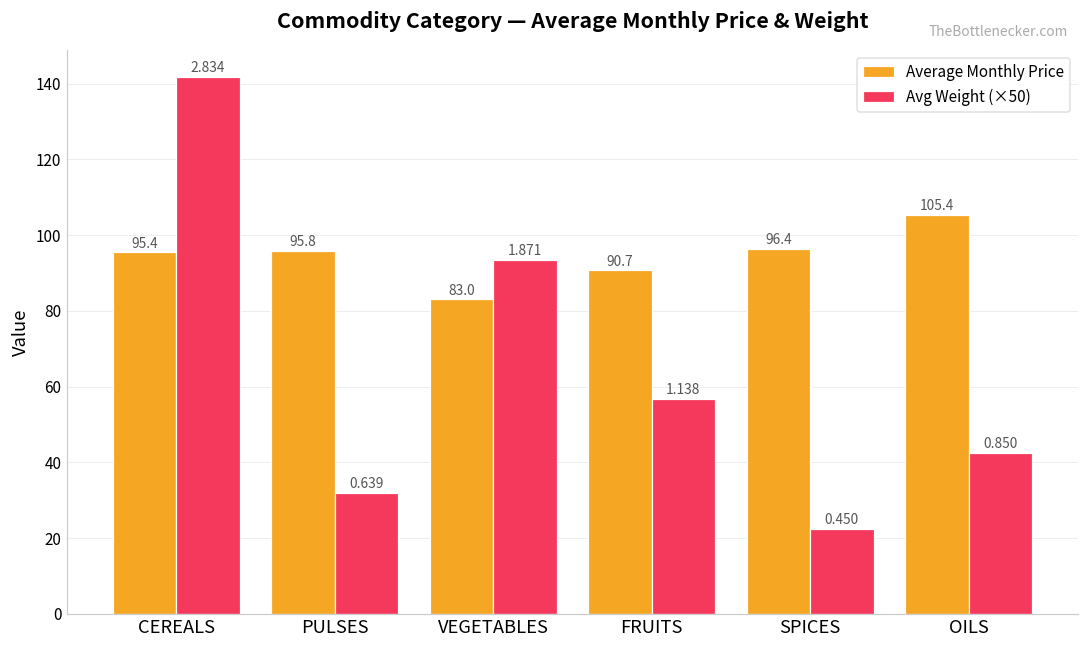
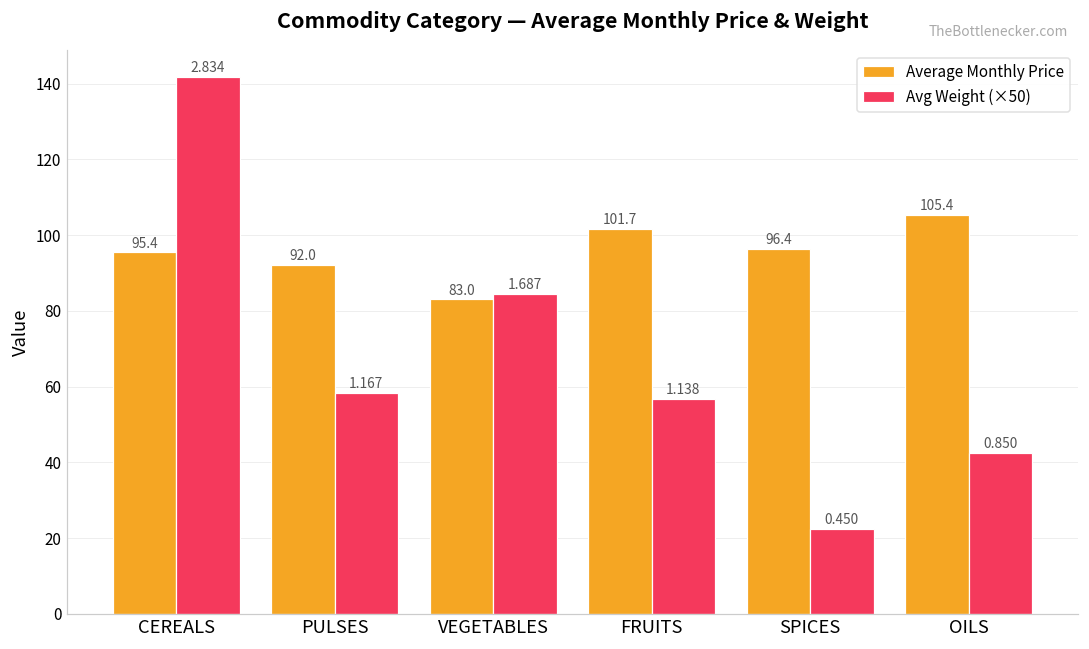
  {
    "Average Monthly Price": {
      "CEREALS": 95.4,
-     "PULSES": 95.8,
+     "PULSES": 92.0,
      "VEGETABLES": 83.0,
-     "FRUITS": 90.7,
+     "FRUITS": 101.7,
      "SPICES": 96.4,
      "OILS": 105.4
    },
    "Avg Weight (×50)": {
-     "PULSES": 0.639,
-     "VEGETABLES": 1.871
+     "PULSES": 1.167,
+     "VEGETABLES": 1.687
    }
  }
